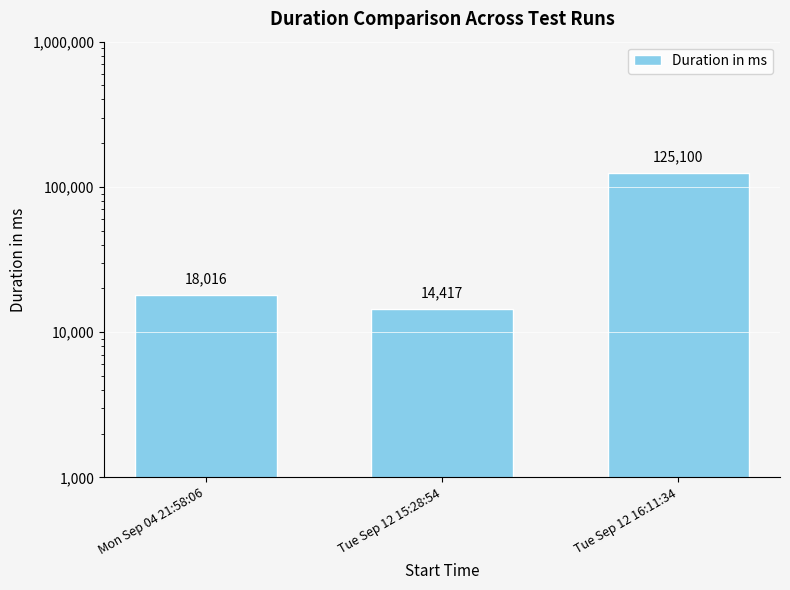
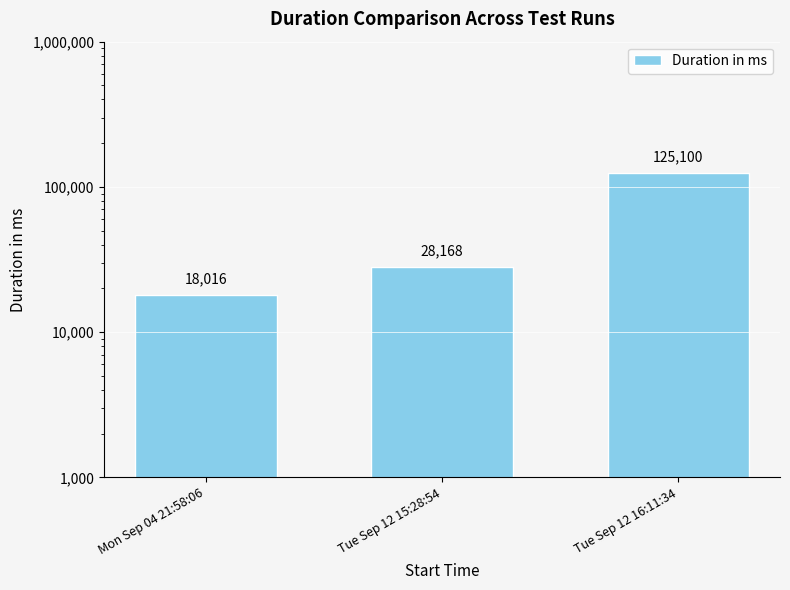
  {
    "Mon Sep 04 21:58:06": "18,016",
-   "Tue Sep 12 15:28:54": "14,417",
+   "Tue Sep 12 15:28:54": "28,168",
    "Tue Sep 12 16:11:34": "125,100"
  }
